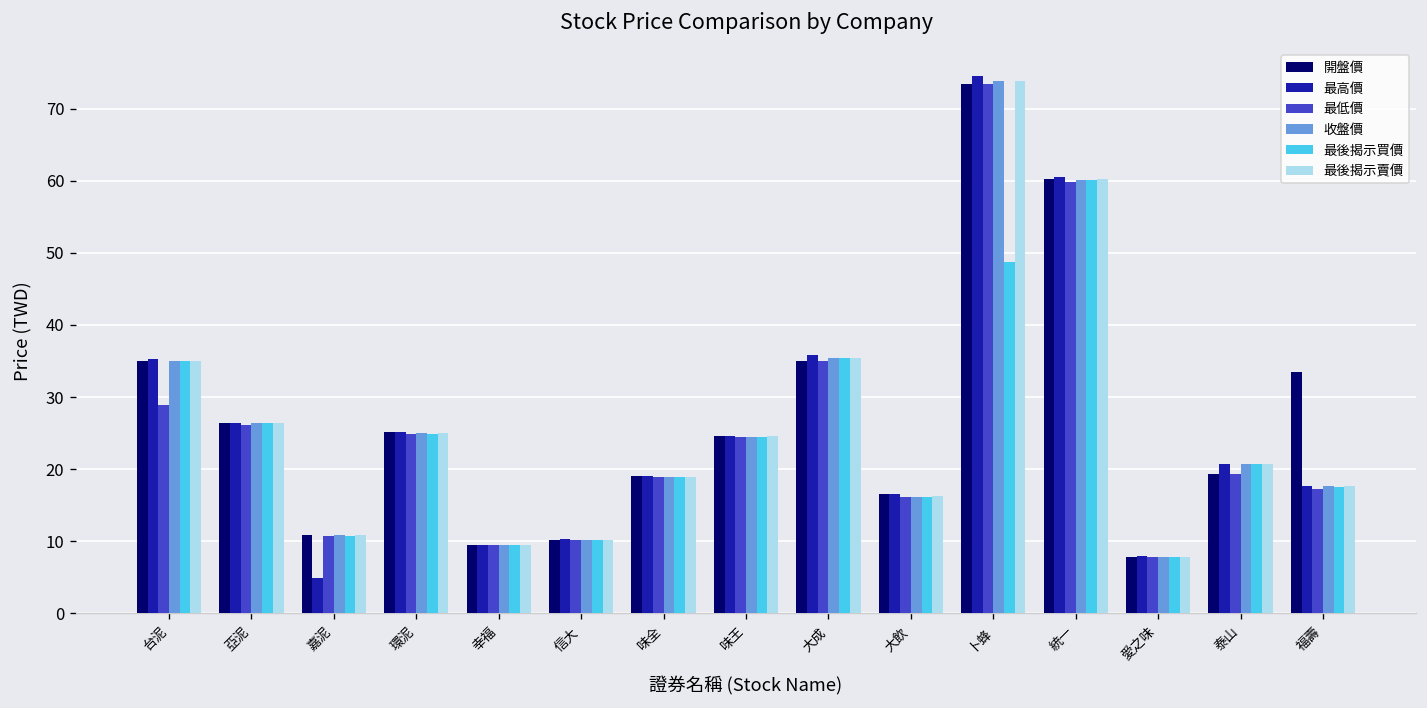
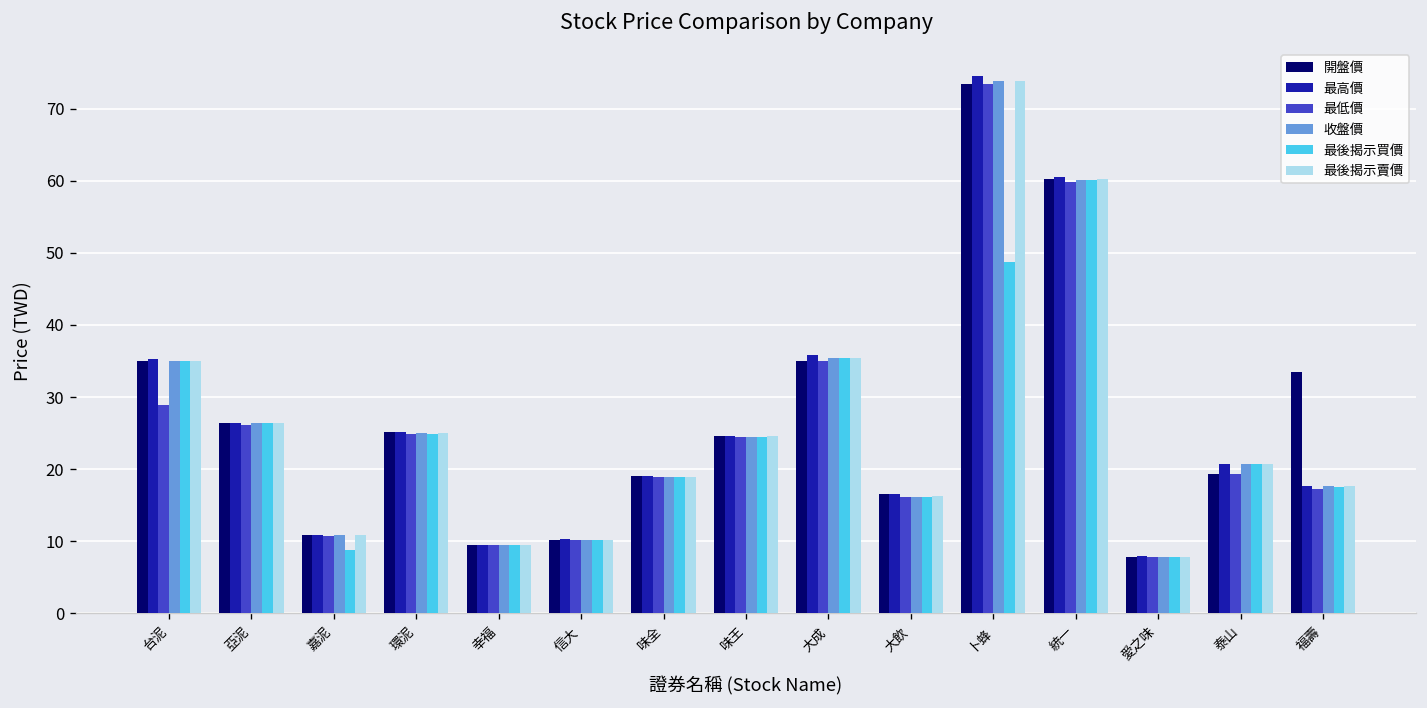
  {
    "開盤價": {
      "台泥": 35,
      "亞泥": 26,
      "嘉泥": 11,
      "環泥": 25,
      "幸福": 9,
      "信大": 10,
      "味全": 19,
      "味王": 25,
      "大成": 35,
      "大飲": 17,
      "卜蜂": 74,
      "統一": 60,
      "愛之味": 8,
      "泰山": 19,
      "福壽": 34
    },
    "最高價": {
      "台泥": 35,
      "亞泥": 26,
-     "嘉泥": 5,
+     "嘉泥": 11,
      "環泥": 25,
      "幸福": 9,
      "信大": 10,
      "味全": 19,
      "味王": 25,
      "大成": 36,
      "大飲": 17,
      "卜蜂": 75,
      "統一": 61,
      "愛之味": 8,
      "泰山": 21,
      "福壽": 18
    },
    "最低價": {
      "台泥": 29,
      "亞泥": 26,
      "嘉泥": 11,
      "環泥": 25,
      "幸福": 9,
      "信大": 10,
      "味全": 19,
      "味王": 25,
      "大成": 35,
      "大飲": 16,
      "卜蜂": 73,
      "統一": 60,
      "愛之味": 8,
      "泰山": 19,
      "福壽": 17
    },
    "收盤價": {
      "台泥": 35,
      "亞泥": 26,
      "嘉泥": 11,
      "環泥": 25,
      "幸福": 9,
      "信大": 10,
      "味全": 19,
      "味王": 25,
      "大成": 35,
      "大飲": 16,
      "卜蜂": 74,
      "統一": 60,
      "愛之味": 8,
      "泰山": 21,
      "福壽": 18
    },
    "最後揭示買價": {
      "台泥": 35,
      "亞泥": 26,
-     "嘉泥": 11,
+     "嘉泥": 9,
      "環泥": 25,
      "幸福": 9,
      "信大": 10,
      "味全": 19,
      "味王": 25,
      "大成": 35,
      "大飲": 16,
      "卜蜂": 49,
      "統一": 60,
      "愛之味": 8,
      "泰山": 21,
      "福壽": 18
    },
    "最後揭示賣價": {
      "台泥": 35,
      "亞泥": 26,
      "嘉泥": 11,
      "環泥": 25,
      "幸福": 9,
      "信大": 10,
      "味全": 19,
      "味王": 25,
      "大成": 35,
      "大飲": 16,
      "卜蜂": 74,
      "統一": 60,
      "愛之味": 8,
      "泰山": 21,
      "福壽": 18
    }
  }
